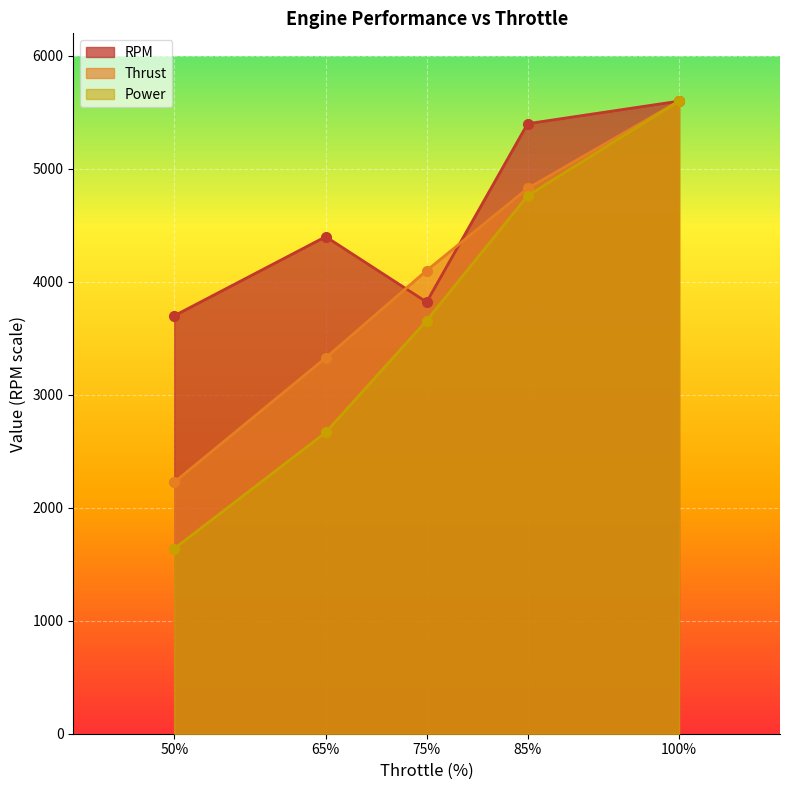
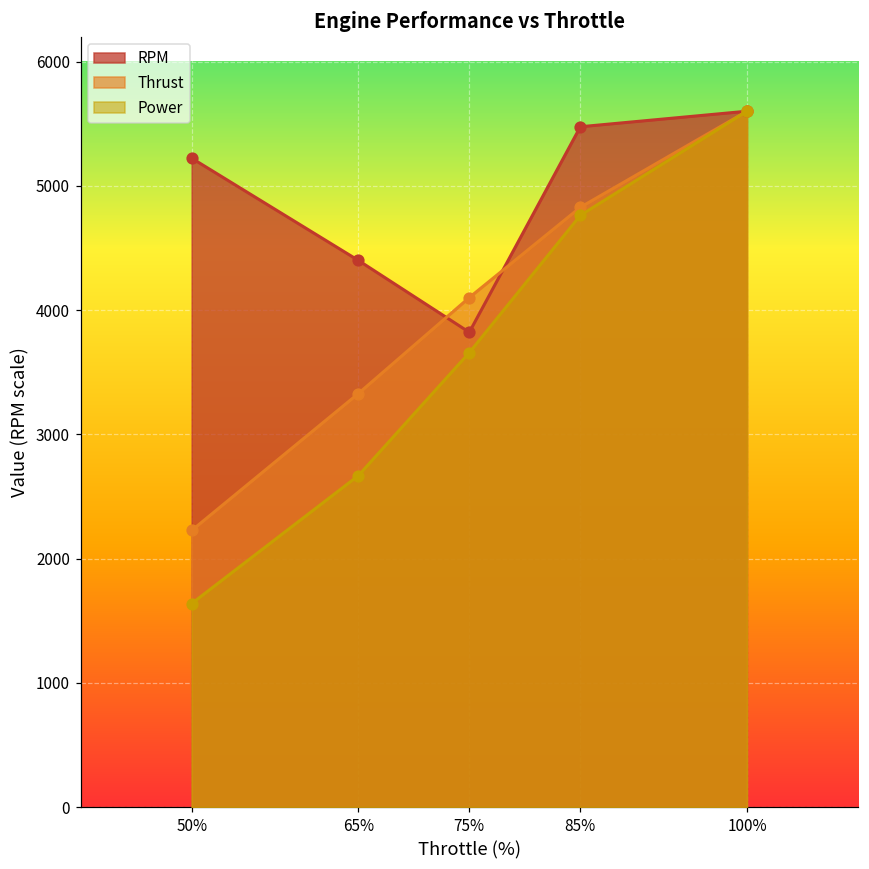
  {
    "RPM": {
-     "50%": 3700,
+     "50%": 5220,
      "65%": 4400,
      "75%": 3820,
-     "85%": 5400
+     "85%": 5480
    }
  }
